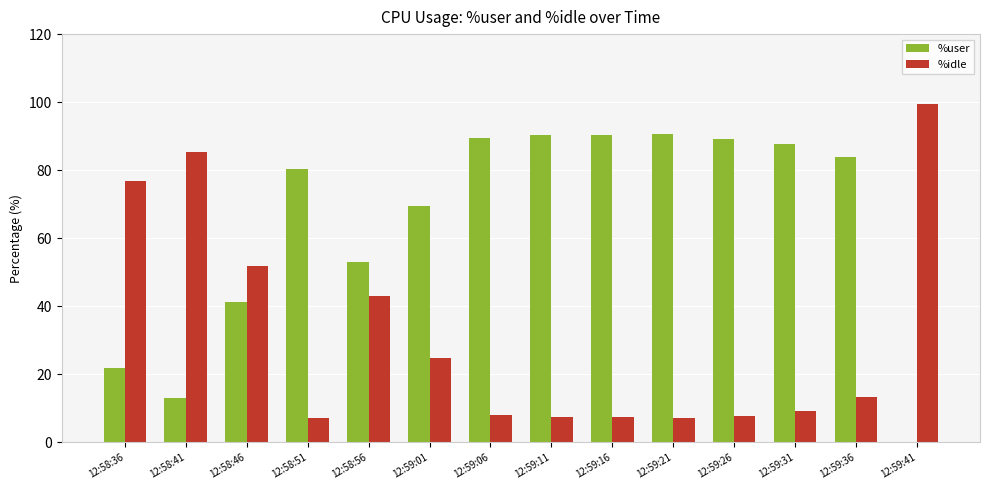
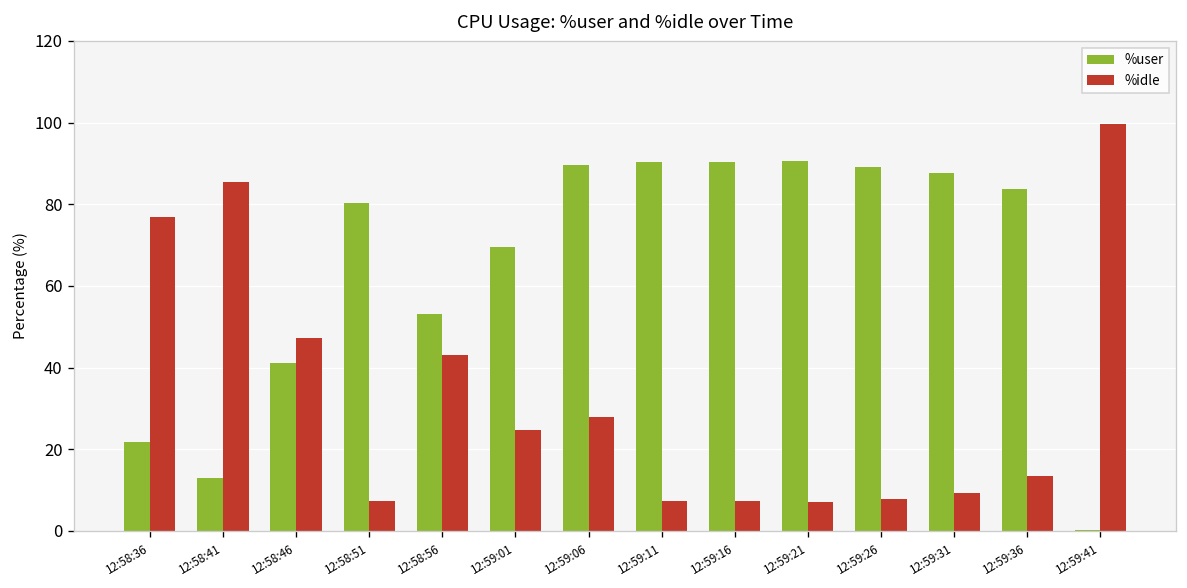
  {
    "%user": {
      "12:58:36": 22,
      "12:58:41": 13,
      "12:58:46": 41,
      "12:58:51": 80,
      "12:58:56": 53,
      "12:59:01": 70,
      "12:59:06": 90,
      "12:59:11": 90,
      "12:59:16": 90,
      "12:59:21": 91,
      "12:59:26": 89,
      "12:59:31": 88,
      "12:59:36": 84
    },
    "%idle": {
      "12:58:36": 77,
      "12:58:41": 85,
-     "12:58:46": 52,
+     "12:58:46": 47,
      "12:58:51": 7,
      "12:58:56": 43,
      "12:59:01": 25,
-     "12:59:06": 8,
+     "12:59:06": 28,
      "12:59:11": 7,
      "12:59:16": 7,
      "12:59:21": 7,
      "12:59:26": 8,
      "12:59:31": 9,
      "12:59:36": 13,
      "12:59:41": 100
    }
  }
